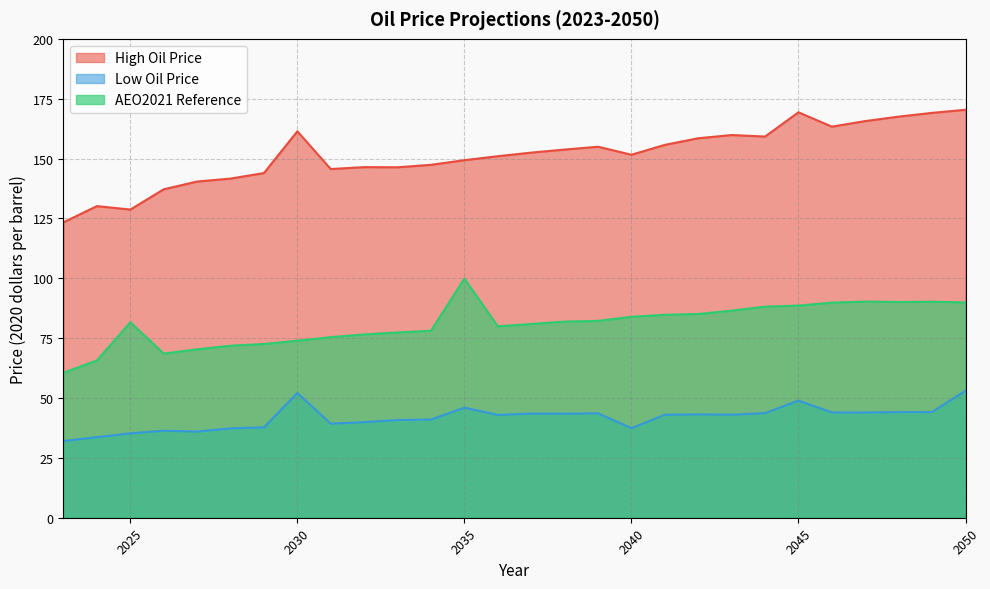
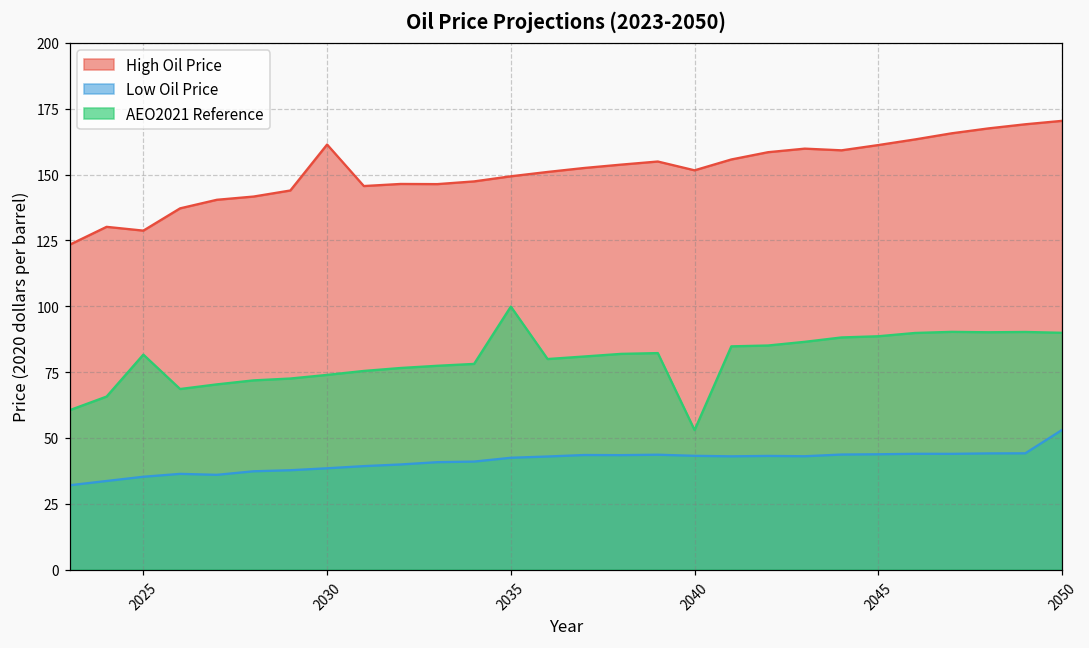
  {
    "High Oil Price": {
      "2025": 129,
      "2030": 161,
      "2035": 149,
      "2040": 152,
-     "2045": 169,
+     "2045": 161,
      "2050": 170
    },
    "Low Oil Price": {
      "2025": 35,
-     "2030": 52,
-     "2035": 46,
-     "2040": 37,
-     "2045": 49,
+     "2030": 38,
+     "2035": 42,
+     "2040": 43,
+     "2045": 44,
      "2050": 53
    },
    "AEO2021 Reference": {
      "2025": 82,
      "2030": 74,
      "2035": 100,
-     "2040": 84,
+     "2040": 53,
      "2045": 89,
      "2050": 90
    }
  }
